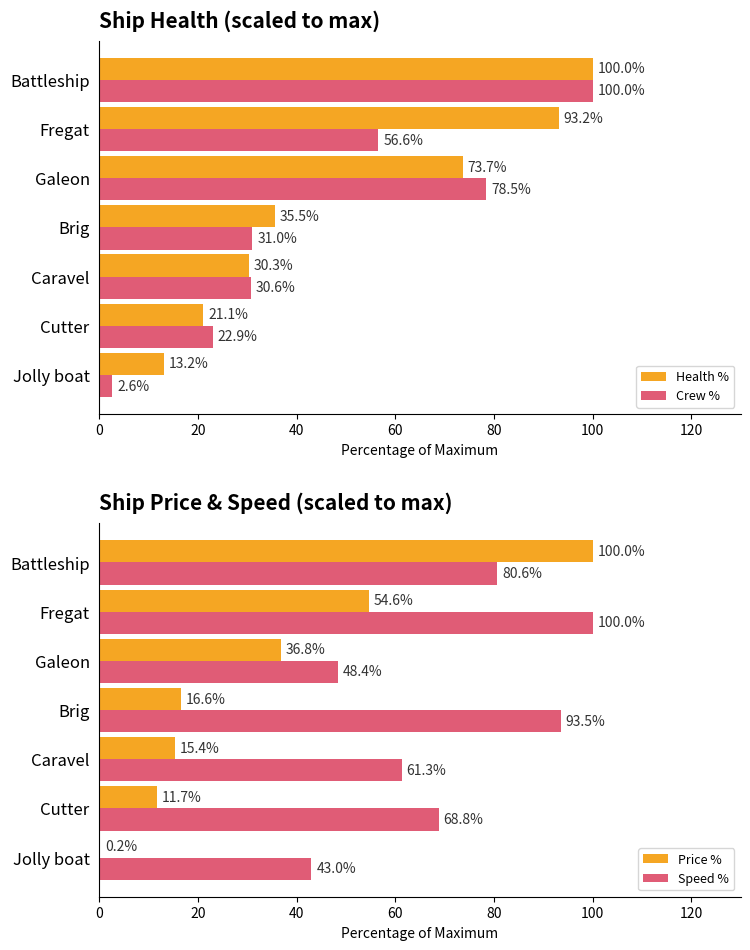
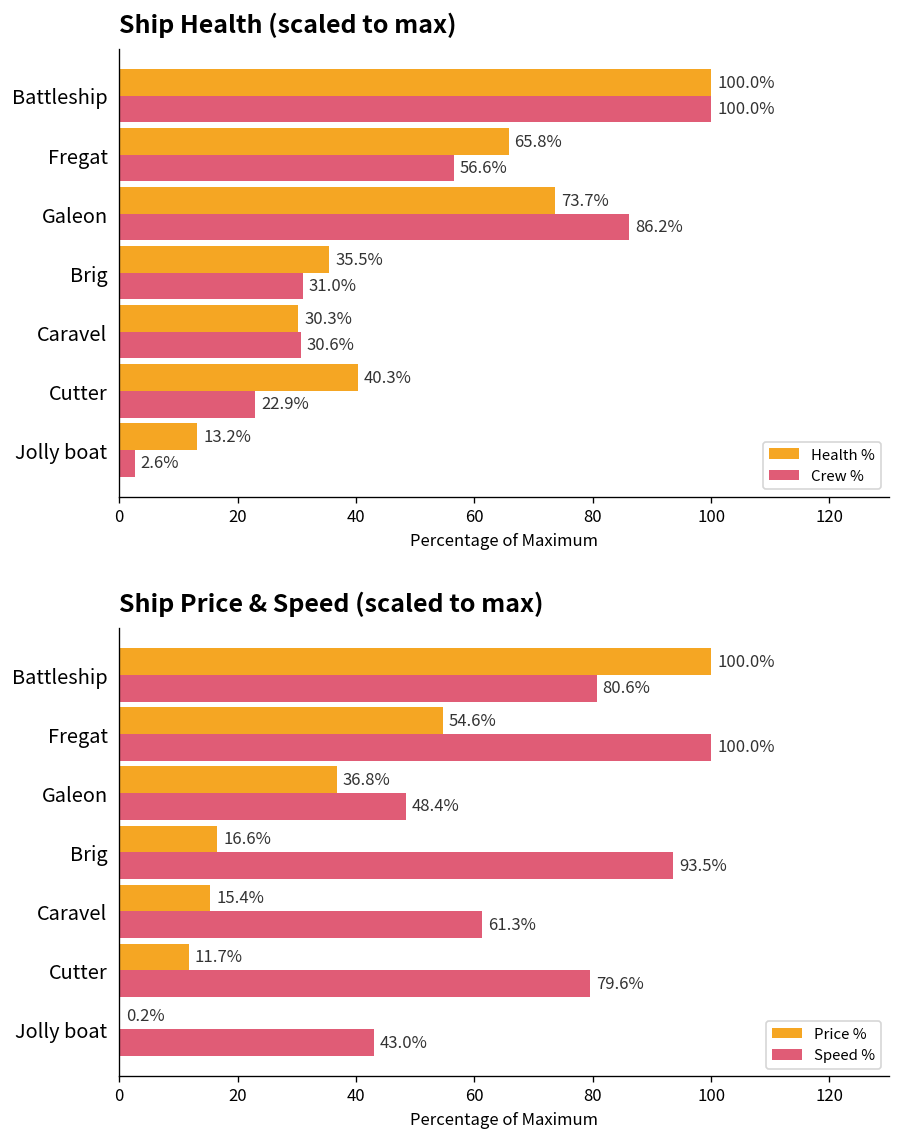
  {
    "Ship Health (scaled to max)": {
      "Health %": {
        "Battleship": "100.0%",
-       "Fregat": "93.2%",
+       "Fregat": "65.8%",
        "Galeon": "73.7%",
        "Brig": "35.5%",
        "Caravel": "30.3%",
-       "Cutter": "21.1%",
+       "Cutter": "40.3%",
        "Jolly boat": "13.2%"
      },
      "Crew %": {
        "Battleship": "100.0%",
        "Fregat": "56.6%",
-       "Galeon": "78.5%",
+       "Galeon": "86.2%",
        "Brig": "31.0%",
        "Caravel": "30.6%",
        "Cutter": "22.9%",
        "Jolly boat": "2.6%"
      }
    },
    "Ship Price & Speed (scaled to max)": {
      "Price %": {
        "Battleship": "100.0%",
        "Fregat": "54.6%",
        "Galeon": "36.8%",
        "Brig": "16.6%",
        "Caravel": "15.4%",
        "Cutter": "11.7%",
        "Jolly boat": "0.2%"
      },
      "Speed %": {
        "Battleship": "80.6%",
        "Fregat": "100.0%",
        "Galeon": "48.4%",
        "Brig": "93.5%",
        "Caravel": "61.3%",
-       "Cutter": "68.8%",
+       "Cutter": "79.6%",
        "Jolly boat": "43.0%"
      }
    }
  }
